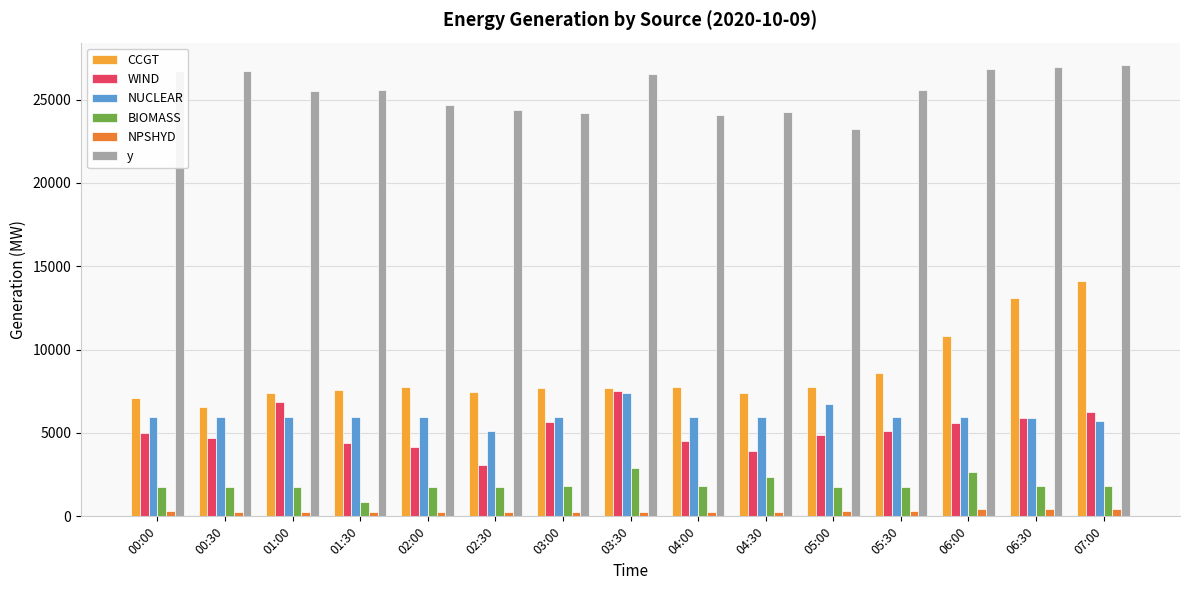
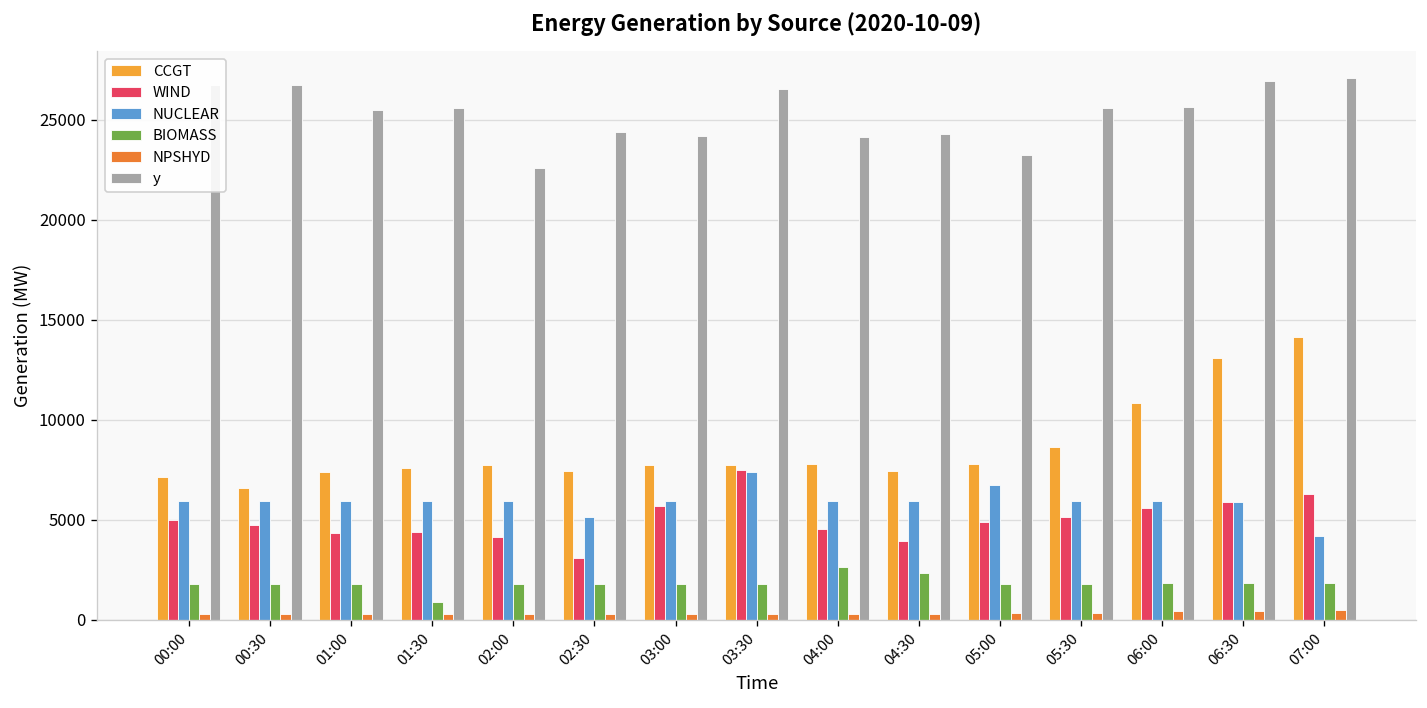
  {
    "WIND": {
      "00:00": 5000,
      "00:30": 4700,
-     "01:00": 6800,
+     "01:00": 4300,
      "01:30": 4400,
      "02:00": 4100,
      "02:30": 3100,
      "03:00": 5700,
      "03:30": 7500,
      "04:00": 4500,
      "04:30": 3900,
      "05:00": 4900,
      "05:30": 5100,
      "06:00": 5600,
      "06:30": 5900,
      "07:00": 6300
    },
    "NUCLEAR": {
      "00:00": 5900,
      "00:30": 5900,
      "01:00": 5900,
      "01:30": 5900,
      "02:00": 5900,
      "02:30": 5100,
      "03:00": 5900,
      "03:30": 7400,
      "04:00": 5900,
      "04:30": 5900,
      "05:00": 6700,
      "05:30": 5900,
      "06:00": 5900,
      "06:30": 5900,
-     "07:00": 5700
+     "07:00": 4200
    },
    "BIOMASS": {
      "00:00": 1800,
      "00:30": 1800,
      "01:00": 1800,
      "01:30": 900,
      "02:00": 1800,
      "02:30": 1800,
      "03:00": 1800,
-     "03:30": 2900,
-     "04:00": 1800,
+     "03:30": 1800,
+     "04:00": 2700,
      "04:30": 2400,
      "05:00": 1800,
      "05:30": 1800,
-     "06:00": 2700,
+     "06:00": 1800,
      "06:30": 1800,
      "07:00": 1800
    },
    "y": {
      "00:30": 26700,
      "01:00": 25500,
      "01:30": 25600,
-     "02:00": 24700,
+     "02:00": 22600,
      "02:30": 24400,
      "03:00": 24200,
      "03:30": 26500,
      "04:00": 24100,
      "04:30": 24300,
      "05:00": 23200,
      "05:30": 25600,
-     "06:00": 26800,
+     "06:00": 25600,
      "06:30": 26900,
      "07:00": 27100
    }
  }
